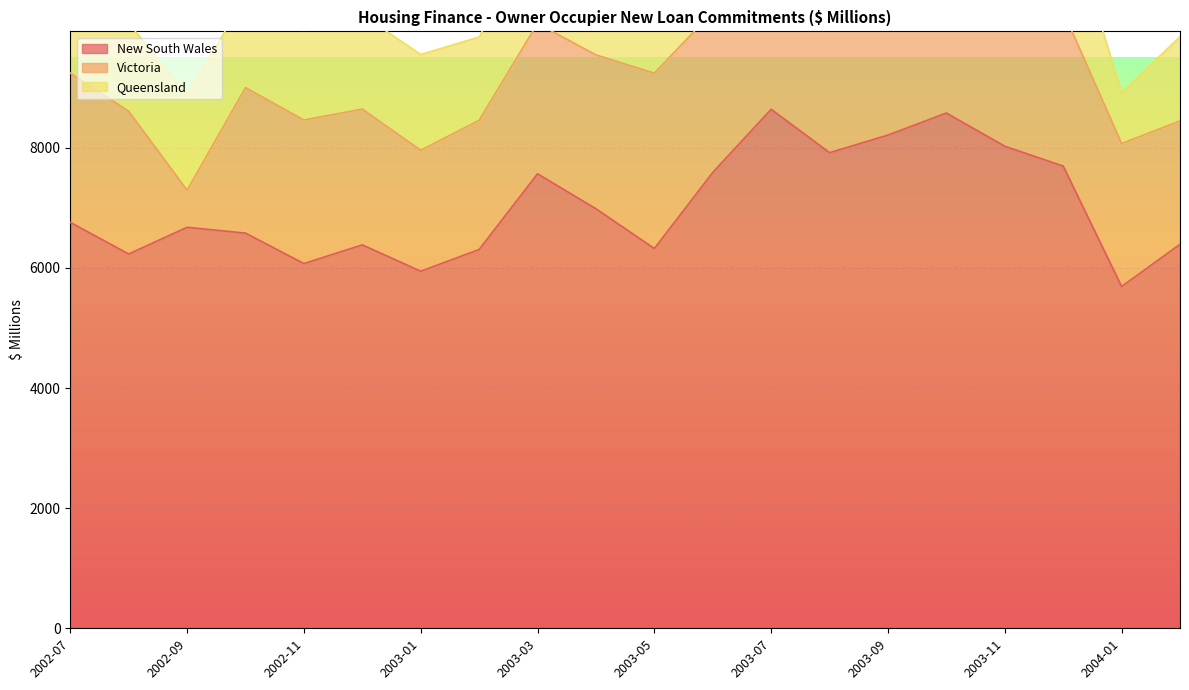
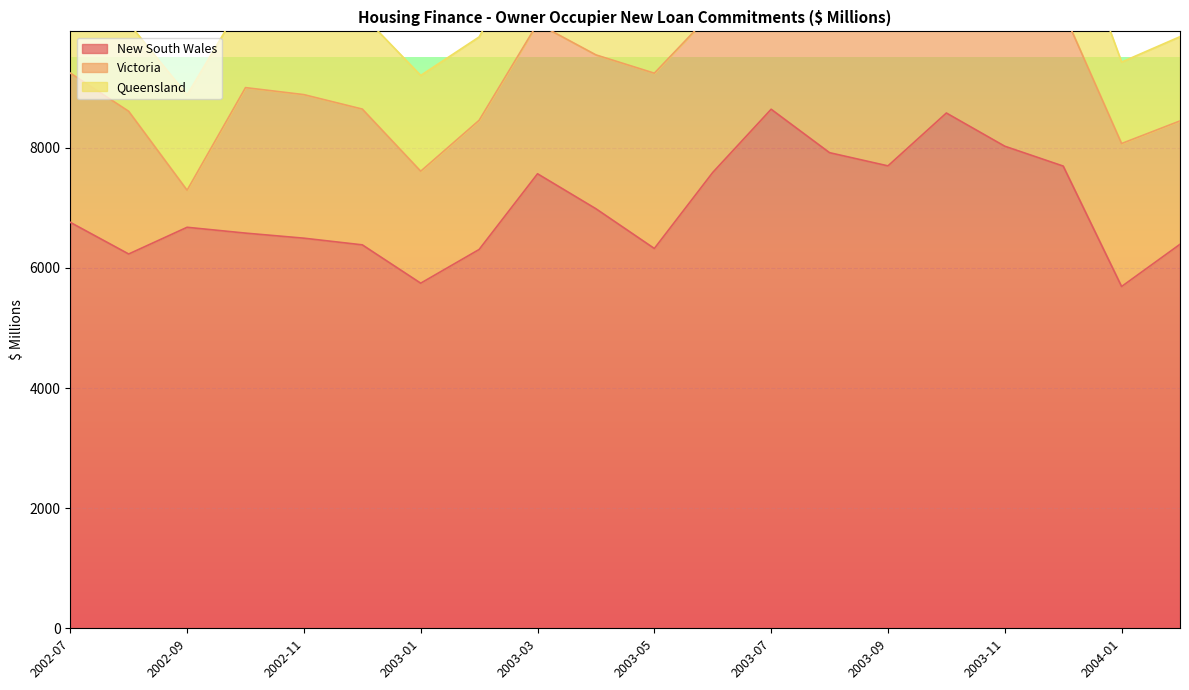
  {
    "New South Wales": {
      "2002-07": 6800,
      "2002-09": 6700,
-     "2002-11": 6100,
-     "2003-01": 5900,
+     "2002-11": 6500,
+     "2003-01": 5700,
      "2003-03": 7600,
      "2003-05": 6300,
      "2003-07": 8600,
-     "2003-09": 8200,
+     "2003-09": 7700,
      "2003-11": 8000,
      "2004-01": 5700
    },
    "Victoria": {
      "2002-07": 2500,
      "2002-09": 600,
      "2002-11": 2400,
-     "2003-01": 2000,
+     "2003-01": 1900,
      "2003-05": 2900,
      "2004-01": 2400
    },
    "Queensland": {
      "2003-01": 1600,
-     "2004-01": 800
+     "2004-01": 1400
    }
  }
